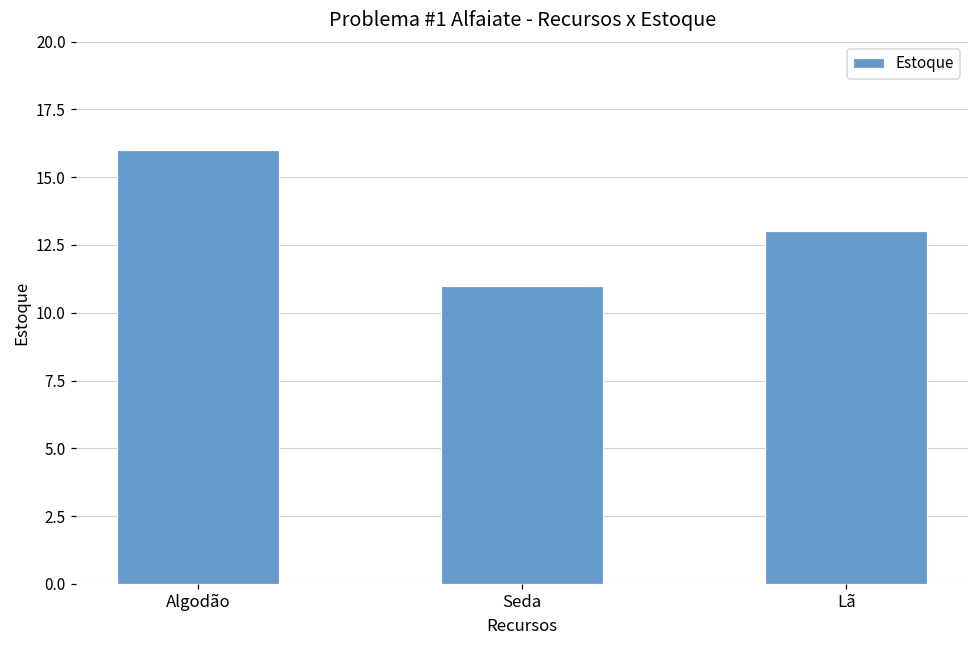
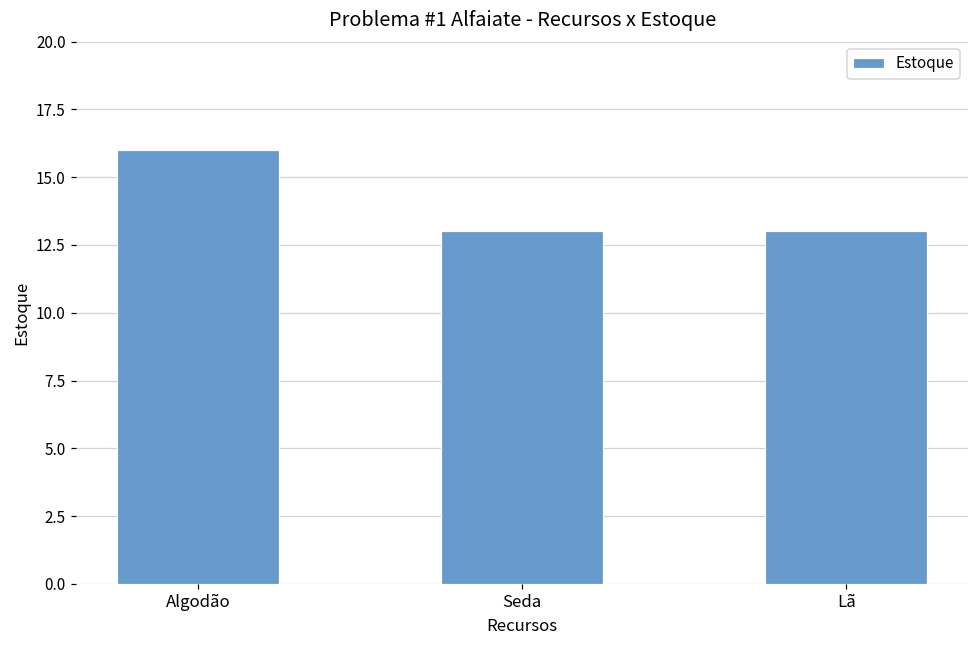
  {
    "Algodão": 16,
-   "Seda": 11,
+   "Seda": 13,
    "Lã": 13
  }
